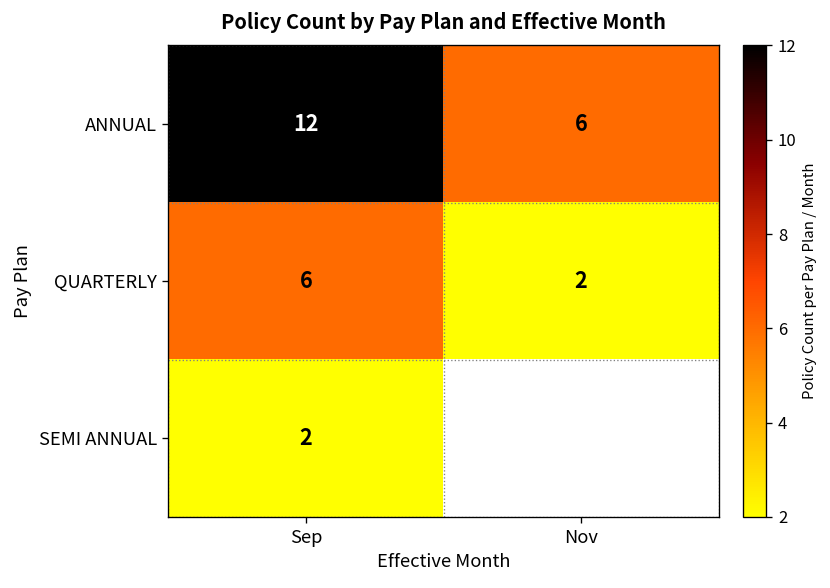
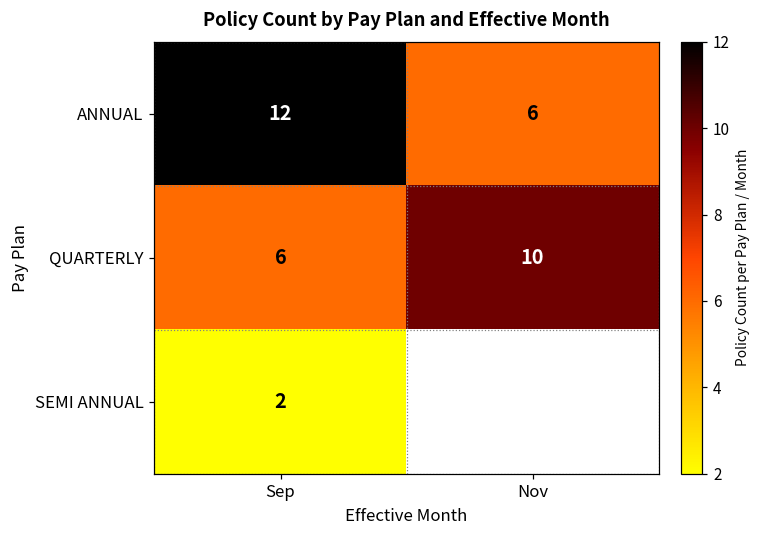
  {
    "ANNUAL": {
      "Sep": 12,
      "Nov": 6
    },
    "QUARTERLY": {
      "Sep": 6,
-     "Nov": 2
+     "Nov": 10
    },
    "SEMI ANNUAL": {
      "Sep": 2
    }
  }
